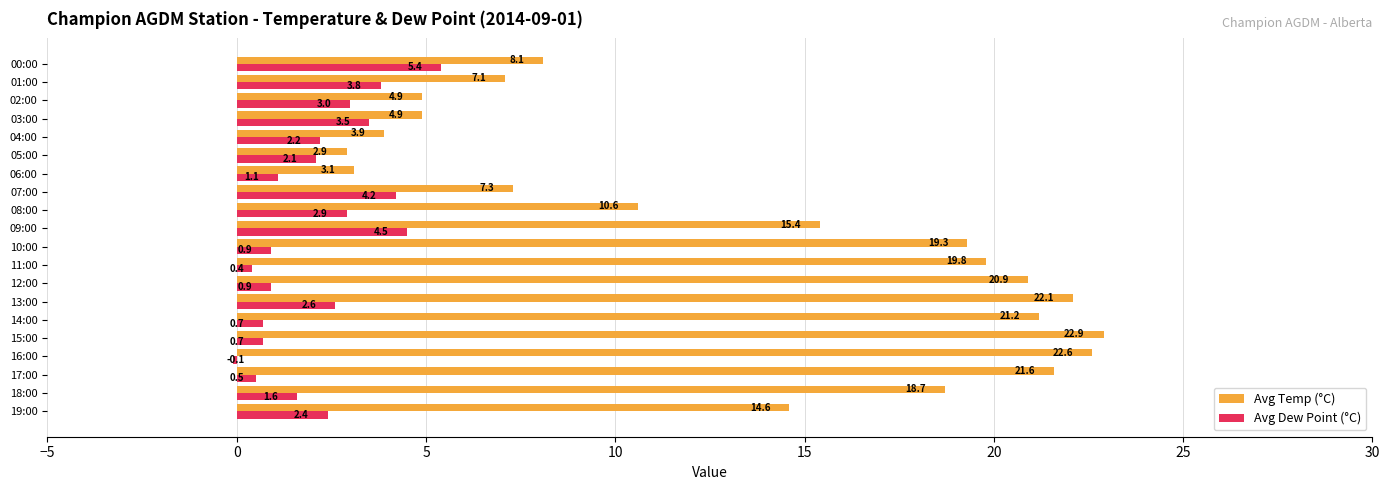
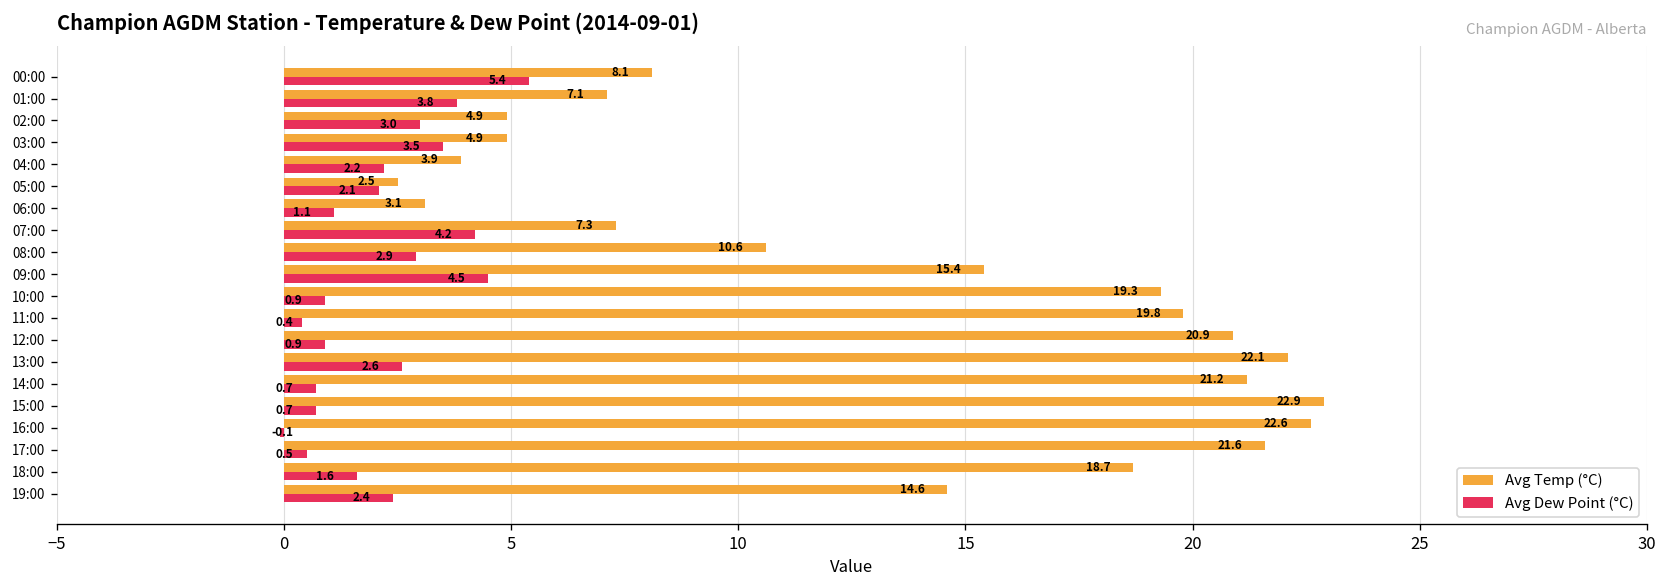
  {
    "Avg Temp (°C)": {
      "00:00": 8.1,
      "01:00": 7.1,
      "02:00": 4.9,
      "03:00": 4.9,
      "04:00": 3.9,
-     "05:00": 2.9,
+     "05:00": 2.5,
      "06:00": 3.1,
      "07:00": 7.3,
      "08:00": 10.6,
      "09:00": 15.4,
      "10:00": 19.3,
      "11:00": 19.8,
      "12:00": 20.9,
      "13:00": 22.1,
      "14:00": 21.2,
      "15:00": 22.9,
      "16:00": 22.6,
      "17:00": 21.6,
      "18:00": 18.7,
      "19:00": 14.6
    },
    "Avg Dew Point (°C)": {
      "00:00": 5.4,
      "01:00": 3.8,
      "02:00": 3.0,
      "03:00": 3.5,
      "04:00": 2.2,
      "05:00": 2.1,
      "06:00": 1.1,
      "07:00": 4.2,
      "08:00": 2.9,
      "09:00": 4.5,
      "10:00": 0.9,
      "11:00": 0.4,
      "12:00": 0.9,
      "13:00": 2.6,
      "14:00": 0.7,
      "15:00": 0.7,
      "16:00": -0.1,
      "17:00": 0.5,
      "18:00": 1.6,
      "19:00": 2.4
    }
  }
